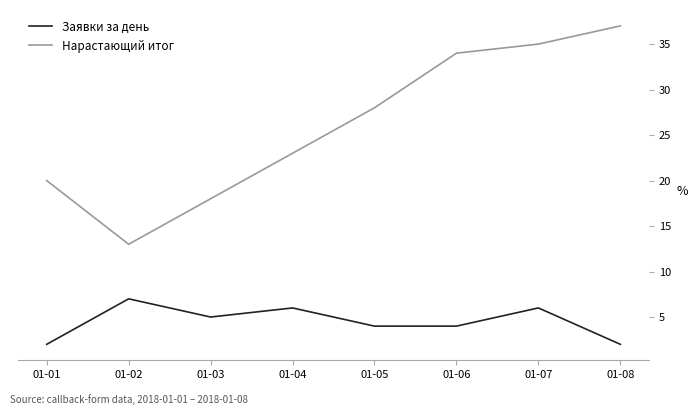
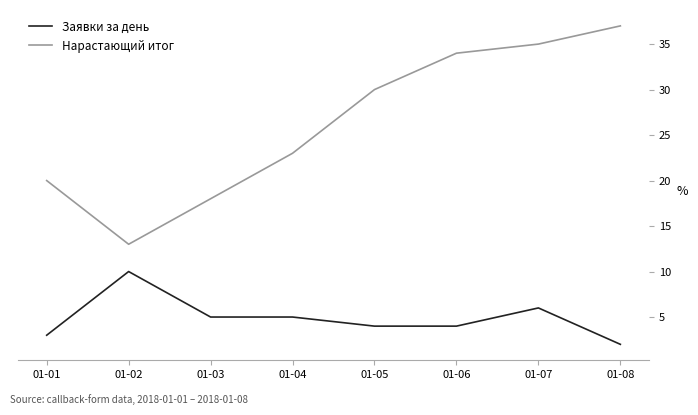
  {
    "Заявки за день": {
-     "01-01": 2,
-     "01-02": 7,
+     "01-01": 3,
+     "01-02": 10,
      "01-03": 5,
-     "01-04": 6,
+     "01-04": 5,
      "01-05": 4,
      "01-06": 4,
      "01-07": 6,
      "01-08": 2
    },
    "Нарастающий итог": {
      "01-01": 20,
      "01-02": 13,
      "01-03": 18,
      "01-04": 23,
-     "01-05": 28,
+     "01-05": 30,
      "01-06": 34,
      "01-07": 35,
      "01-08": 37
    }
  }
